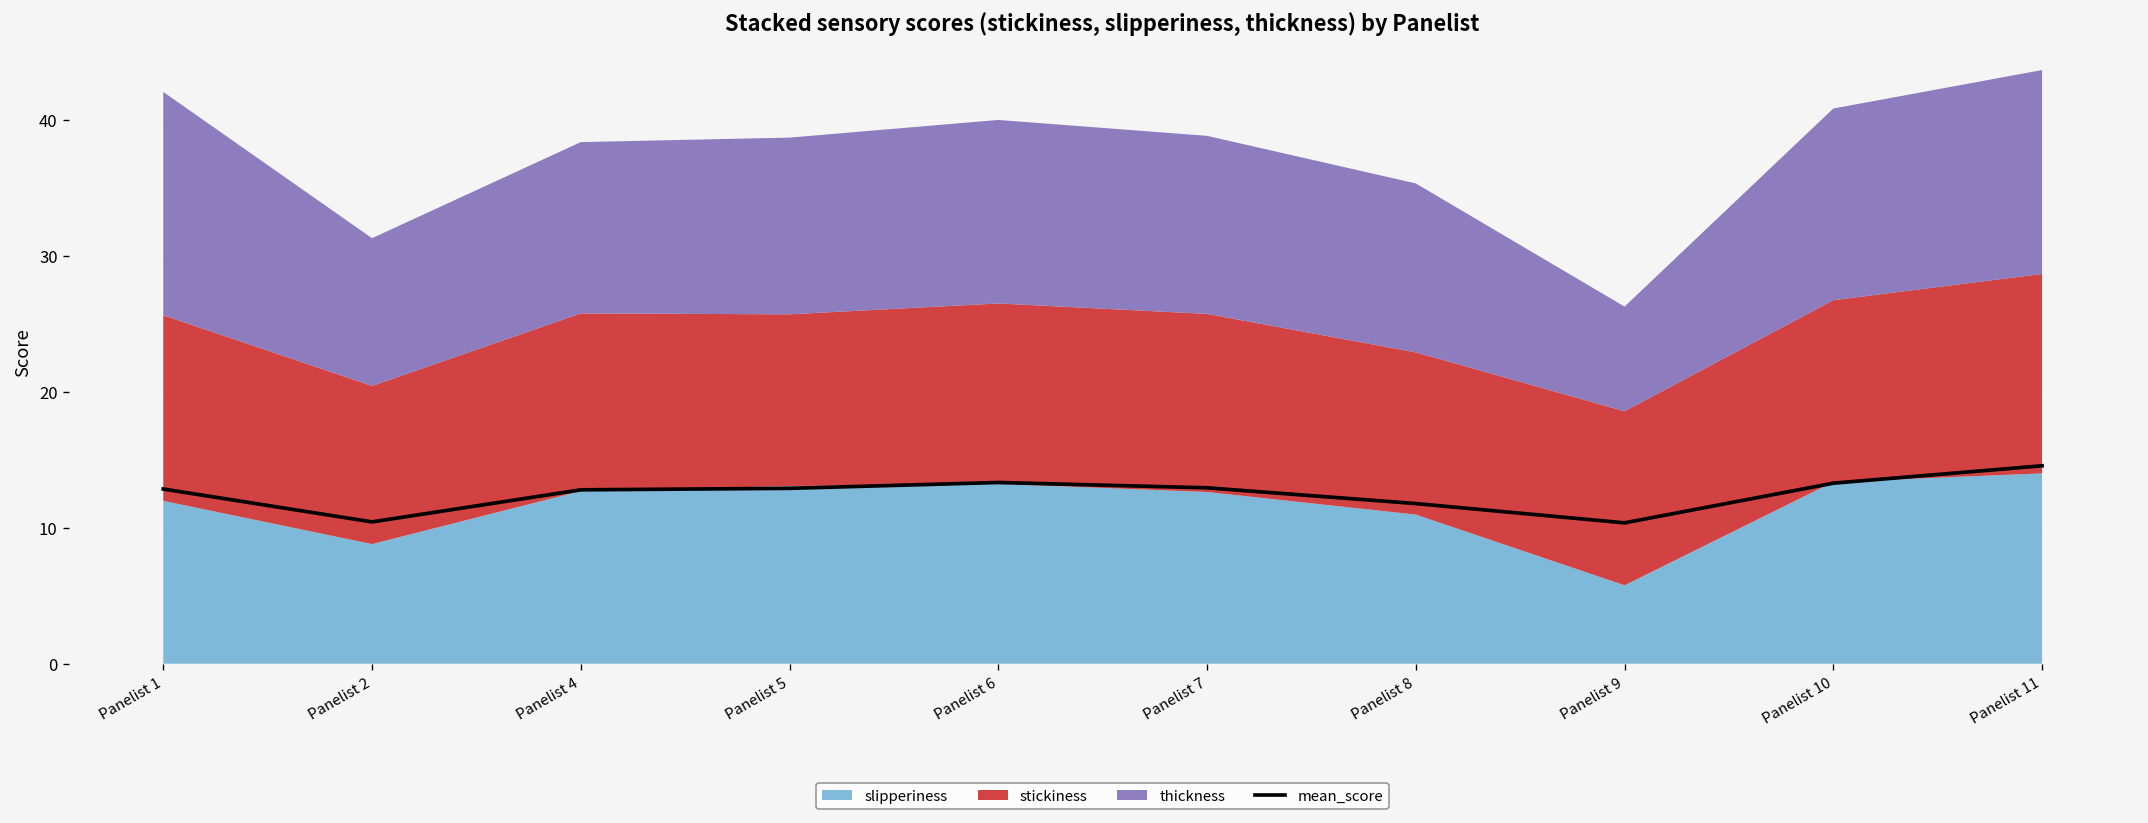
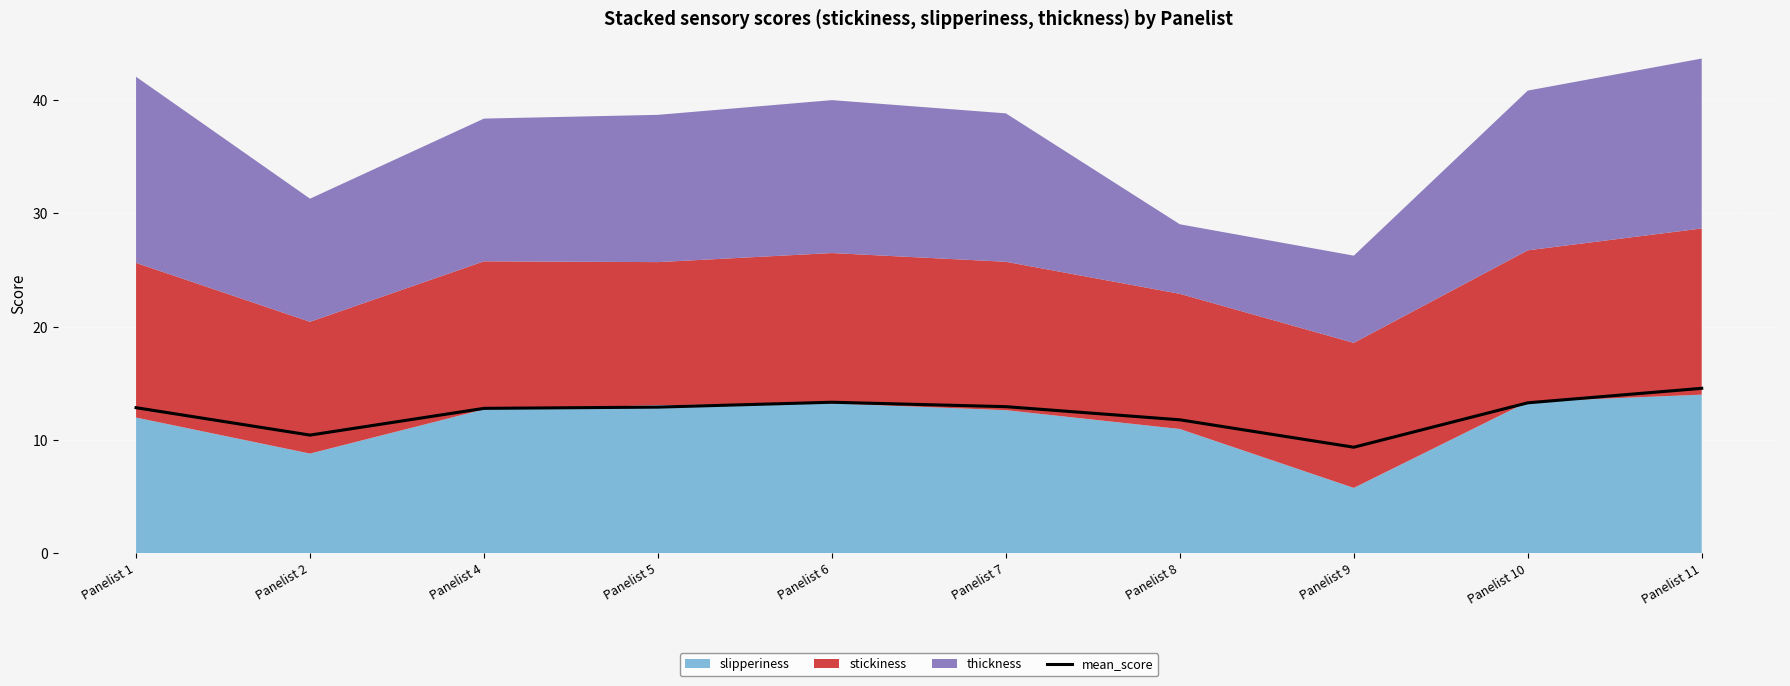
  {
    "mean_score": {
      "Panelist 1": 12.9,
      "Panelist 2": 10.4,
      "Panelist 7": 12.9,
      "Panelist 8": 11.8,
-     "Panelist 9": 10.4,
+     "Panelist 9": 9.4,
      "Panelist 11": 14.6
    },
    "slipperiness": {
      "Panelist 1": 12.0,
      "Panelist 2": 8.8,
      "Panelist 7": 12.6,
      "Panelist 8": 11.0,
      "Panelist 9": 5.8,
      "Panelist 11": 14.0
    },
    "stickiness": {
      "Panelist 1": 13.7,
      "Panelist 2": 11.6,
      "Panelist 4": 13.1,
      "Panelist 5": 12.6,
      "Panelist 6": 13.3,
      "Panelist 7": 13.1,
      "Panelist 8": 11.9,
      "Panelist 9": 12.8,
      "Panelist 10": 13.4,
      "Panelist 11": 14.7
    },
    "thickness": {
      "Panelist 1": 16.4,
      "Panelist 2": 10.9,
      "Panelist 4": 12.6,
      "Panelist 5": 13.0,
      "Panelist 6": 13.5,
      "Panelist 7": 13.1,
-     "Panelist 8": 12.4,
+     "Panelist 8": 6.1,
      "Panelist 9": 7.7,
      "Panelist 10": 14.1,
      "Panelist 11": 15.0
    }
  }
